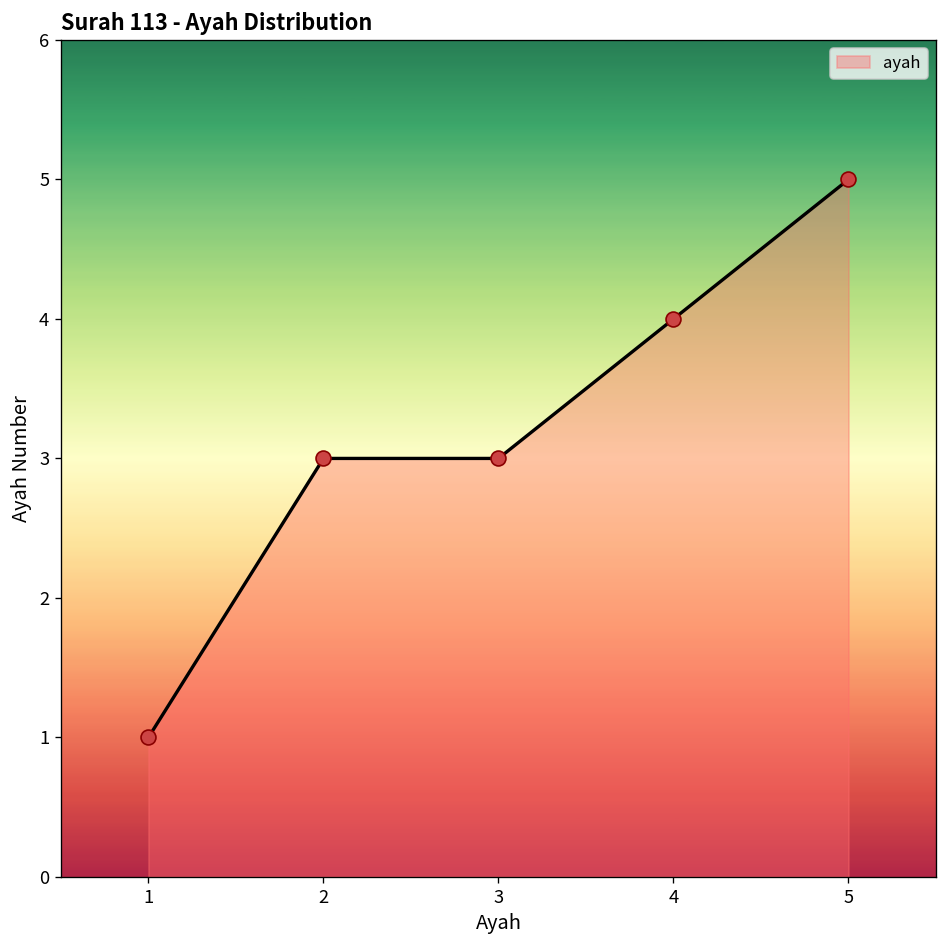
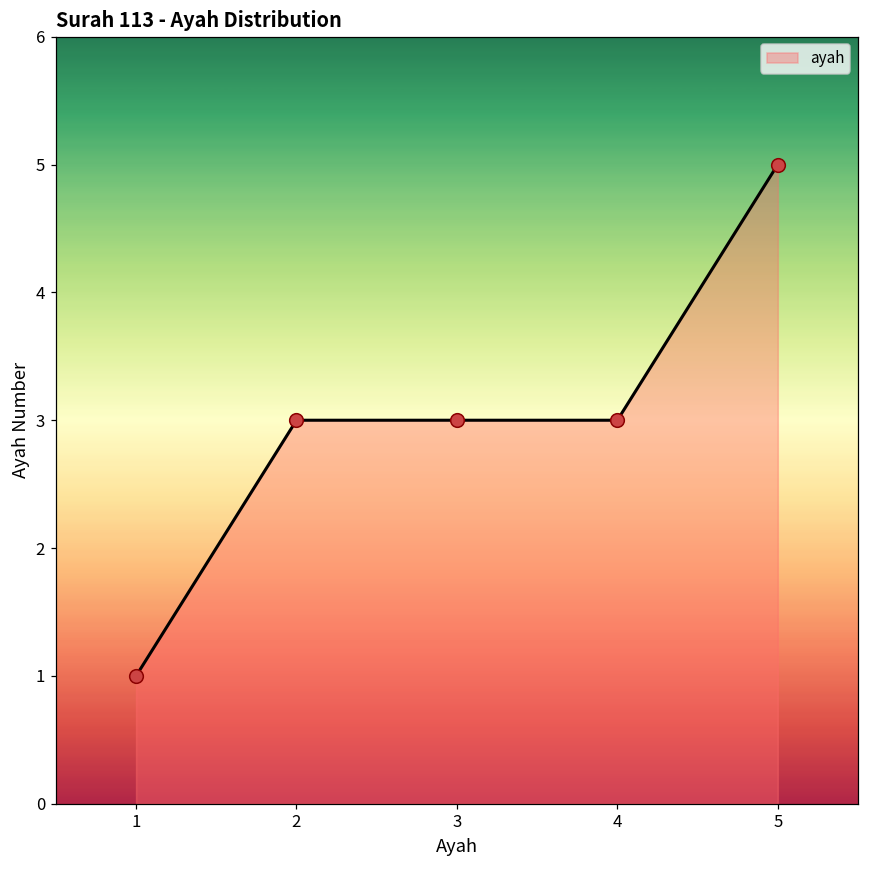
  {
    "1": 1,
    "2": 3,
    "3": 3,
-   "4": 4,
+   "4": 3,
    "5": 5
  }
